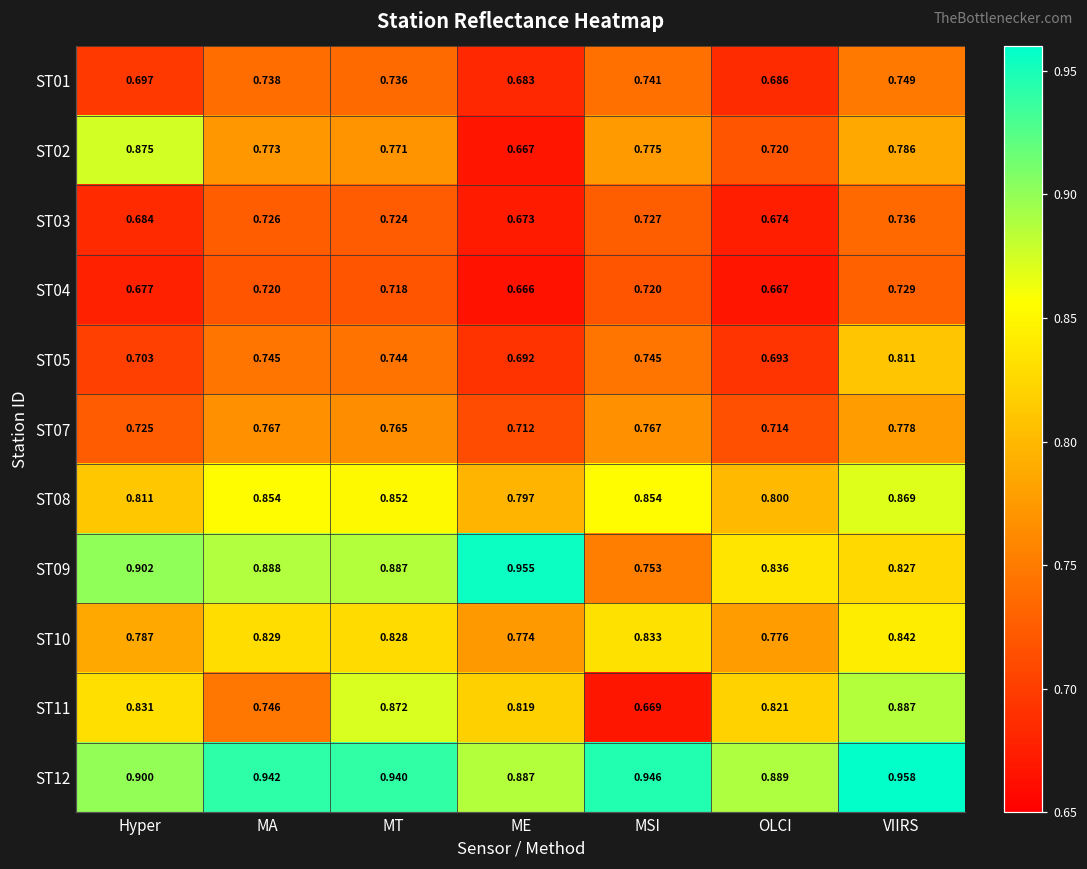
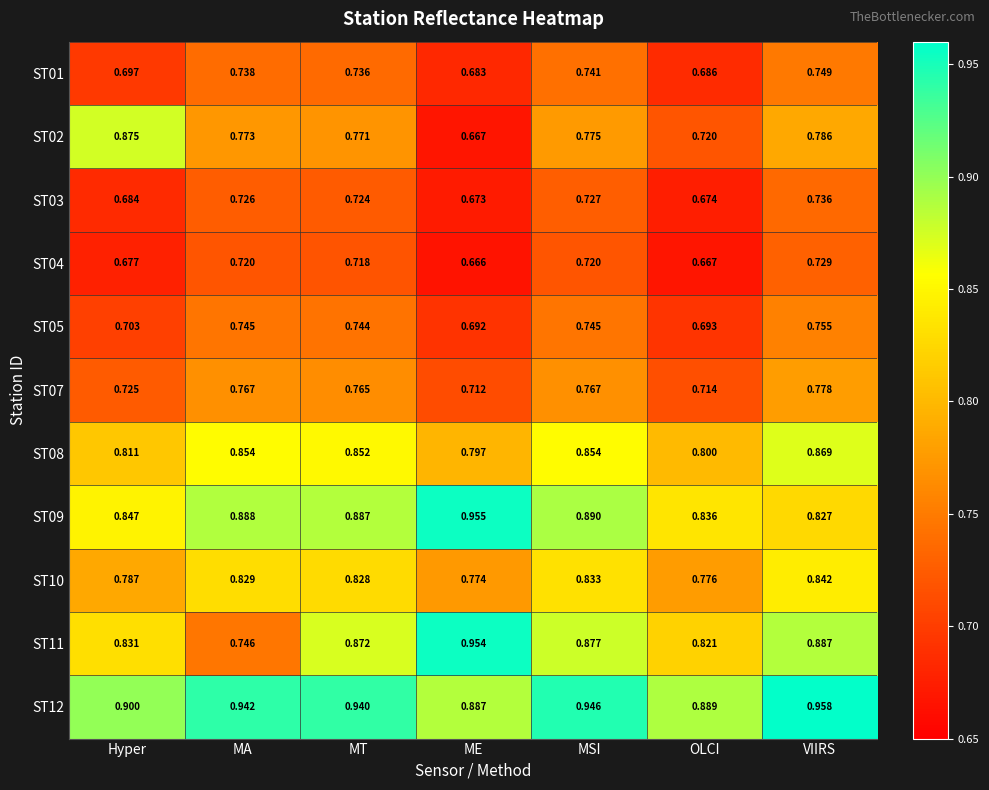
  {
    "ST01": {
      "Hyper": 0.697,
      "MA": 0.738,
      "MT": 0.736,
      "ME": 0.683,
      "MSI": 0.741,
      "OLCI": 0.686,
      "VIIRS": 0.749
    },
    "ST02": {
      "Hyper": 0.875,
      "MA": 0.773,
      "MT": 0.771,
      "ME": 0.667,
      "MSI": 0.775,
      "OLCI": 0.720,
      "VIIRS": 0.786
    },
    "ST03": {
      "Hyper": 0.684,
      "MA": 0.726,
      "MT": 0.724,
      "ME": 0.673,
      "MSI": 0.727,
      "OLCI": 0.674,
      "VIIRS": 0.736
    },
    "ST04": {
      "Hyper": 0.677,
      "MA": 0.720,
      "MT": 0.718,
      "ME": 0.666,
      "MSI": 0.720,
      "OLCI": 0.667,
      "VIIRS": 0.729
    },
    "ST05": {
      "Hyper": 0.703,
      "MA": 0.745,
      "MT": 0.744,
      "ME": 0.692,
      "MSI": 0.745,
      "OLCI": 0.693,
-     "VIIRS": 0.811
+     "VIIRS": 0.755
    },
    "ST07": {
      "Hyper": 0.725,
      "MA": 0.767,
      "MT": 0.765,
      "ME": 0.712,
      "MSI": 0.767,
      "OLCI": 0.714,
      "VIIRS": 0.778
    },
    "ST08": {
      "Hyper": 0.811,
      "MA": 0.854,
      "MT": 0.852,
      "ME": 0.797,
      "MSI": 0.854,
      "OLCI": 0.800,
      "VIIRS": 0.869
    },
    "ST09": {
-     "Hyper": 0.902,
+     "Hyper": 0.847,
      "MA": 0.888,
      "MT": 0.887,
      "ME": 0.955,
-     "MSI": 0.753,
+     "MSI": 0.890,
      "OLCI": 0.836,
      "VIIRS": 0.827
    },
    "ST10": {
      "Hyper": 0.787,
      "MA": 0.829,
      "MT": 0.828,
      "ME": 0.774,
      "MSI": 0.833,
      "OLCI": 0.776,
      "VIIRS": 0.842
    },
    "ST11": {
      "Hyper": 0.831,
      "MA": 0.746,
      "MT": 0.872,
-     "ME": 0.819,
-     "MSI": 0.669,
+     "ME": 0.954,
+     "MSI": 0.877,
      "OLCI": 0.821,
      "VIIRS": 0.887
    },
    "ST12": {
      "Hyper": 0.900,
      "MA": 0.942,
      "MT": 0.940,
      "ME": 0.887,
      "MSI": 0.946,
      "OLCI": 0.889,
      "VIIRS": 0.958
    }
  }
